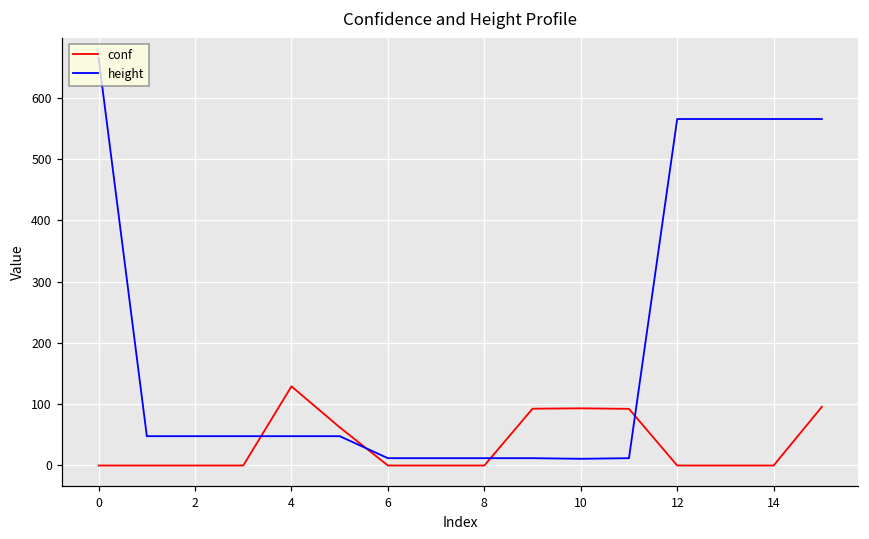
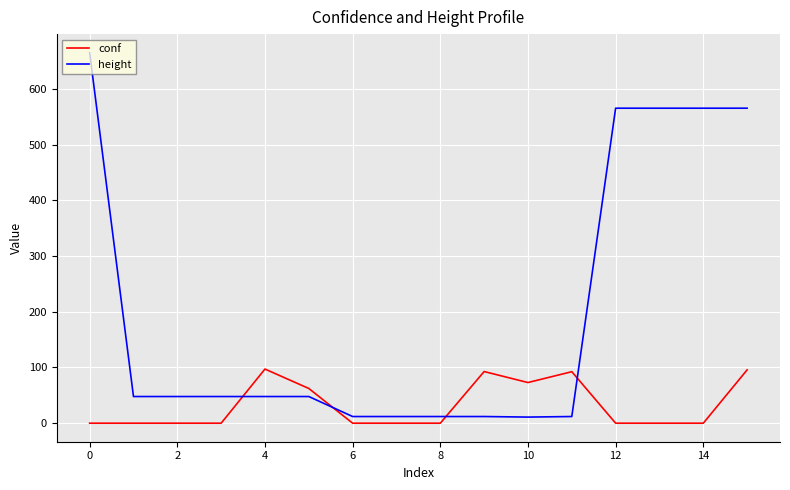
  {
    "conf": {
      "0": 0,
      "2": 0,
-     "4": 130,
+     "4": 100,
      "6": 0,
      "8": 0,
-     "10": 90,
+     "10": 70,
      "12": 0,
      "14": 0
    },
    "height": {
      "2": 50,
      "4": 50,
      "6": 10,
      "8": 10,
      "10": 10,
      "12": 570,
      "14": 570
    }
  }
